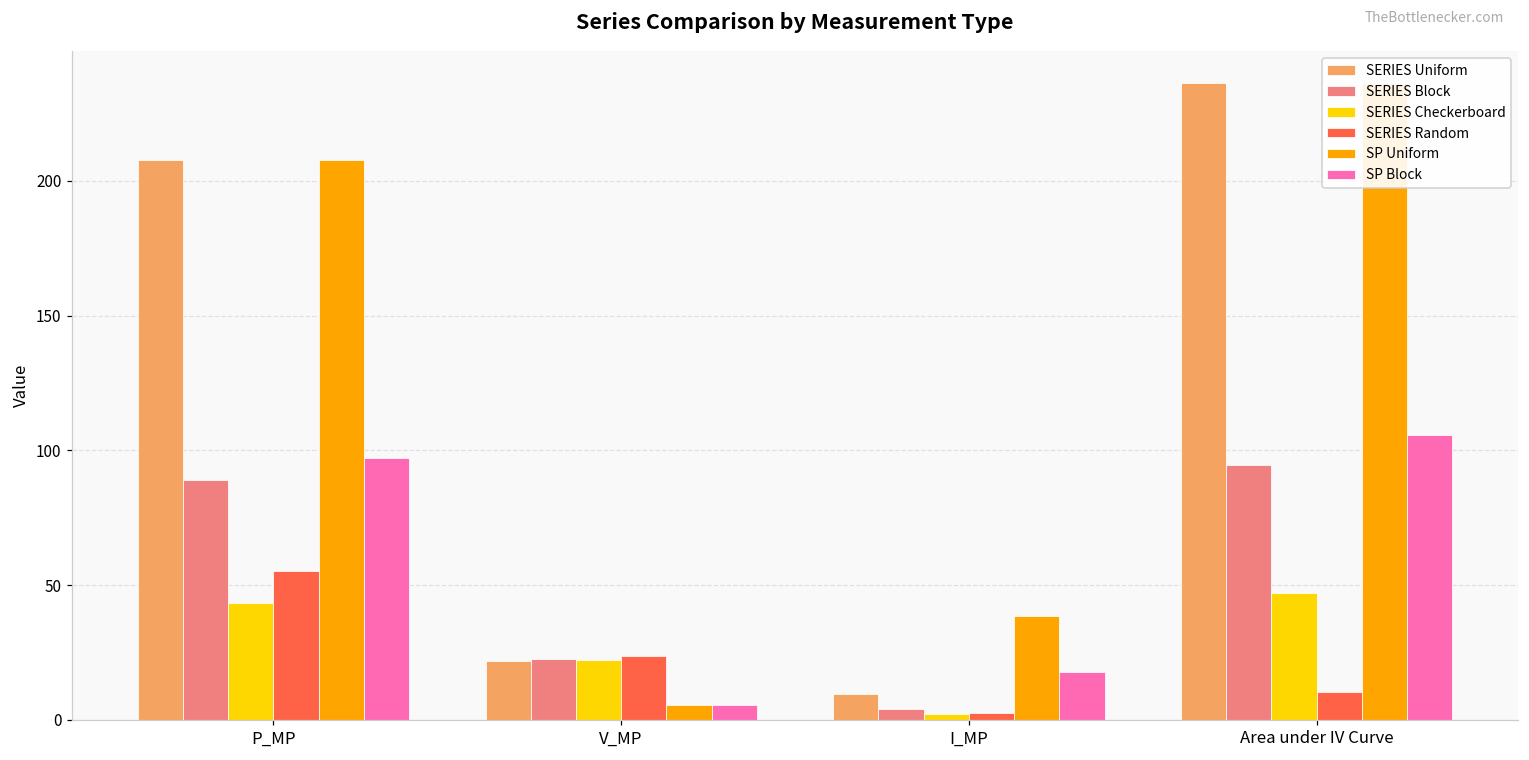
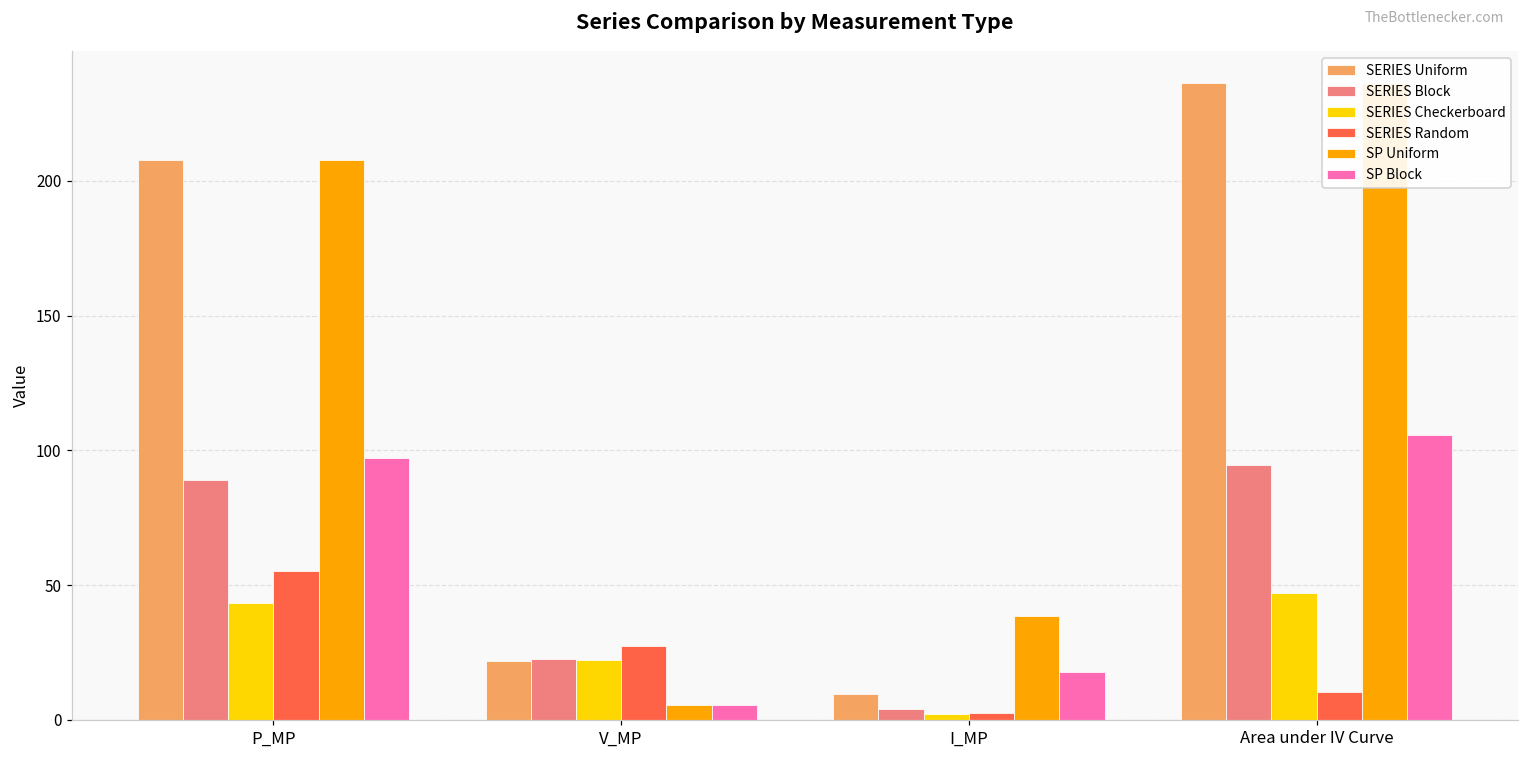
  {
    "SERIES Random": {
      "P_MP": 55,
-     "V_MP": 24,
+     "V_MP": 27,
      "I_MP": 2,
      "Area under IV Curve": 10
    }
  }
